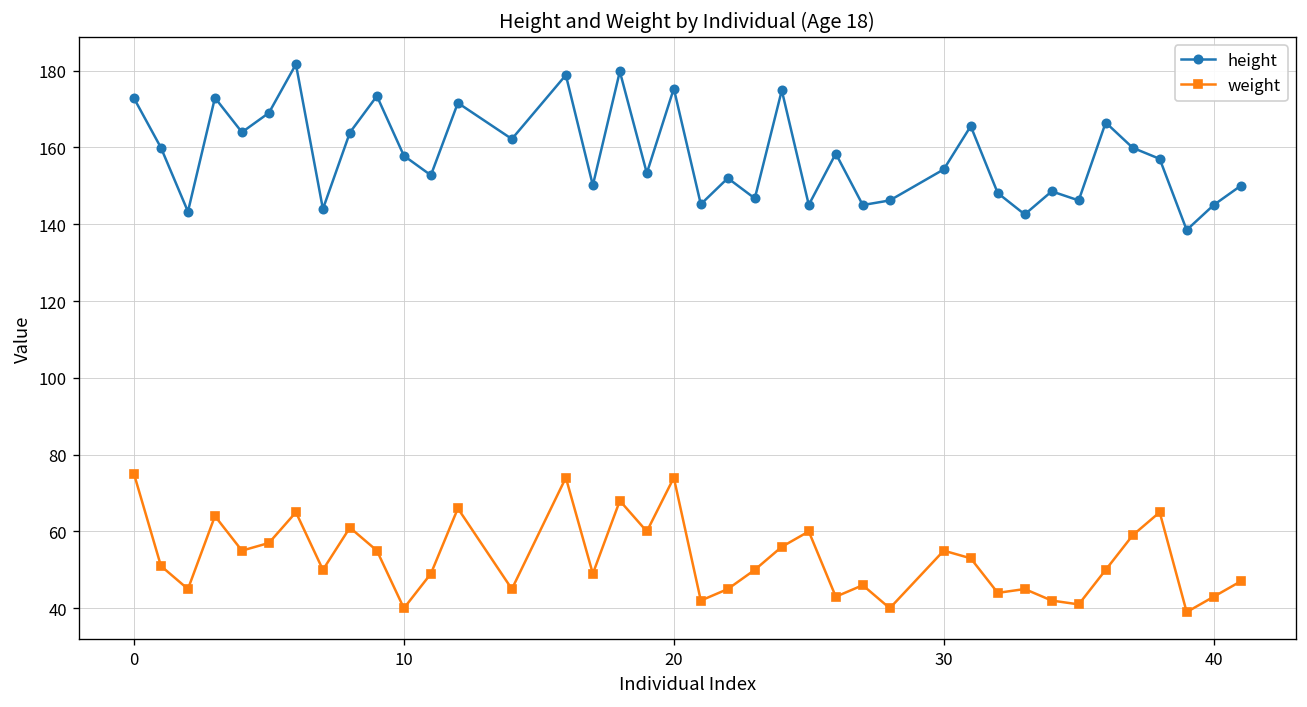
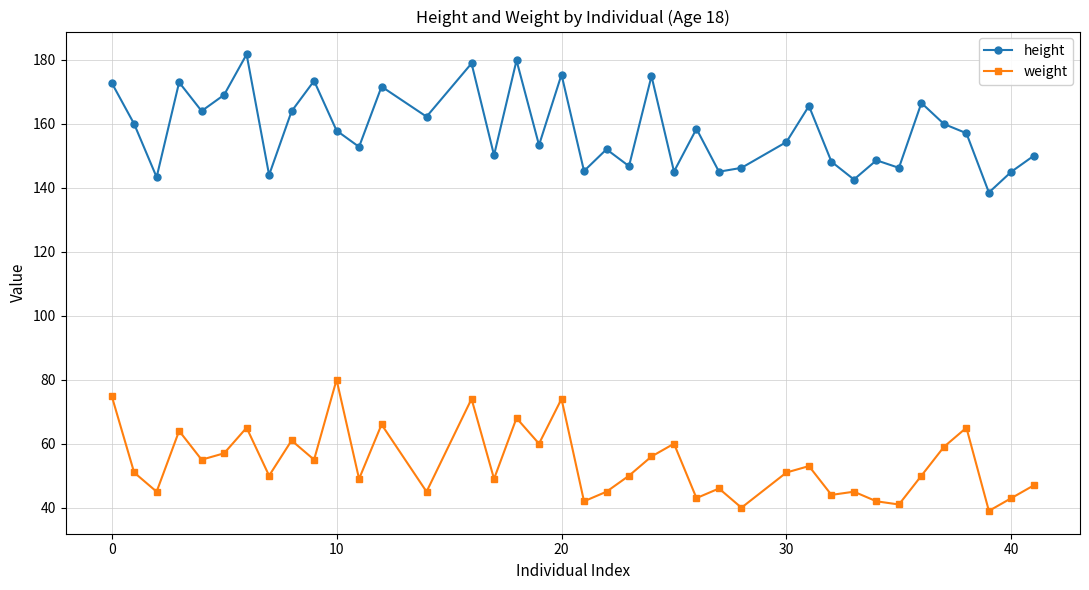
  {
    "height": {
      "0": 173,
      "10": 158,
      "20": 175,
      "30": 154,
      "40": 145
    },
    "weight": {
      "0": 75,
-     "10": 40,
+     "10": 80,
      "20": 74,
-     "30": 55,
+     "30": 51,
      "40": 43
    }
  }
